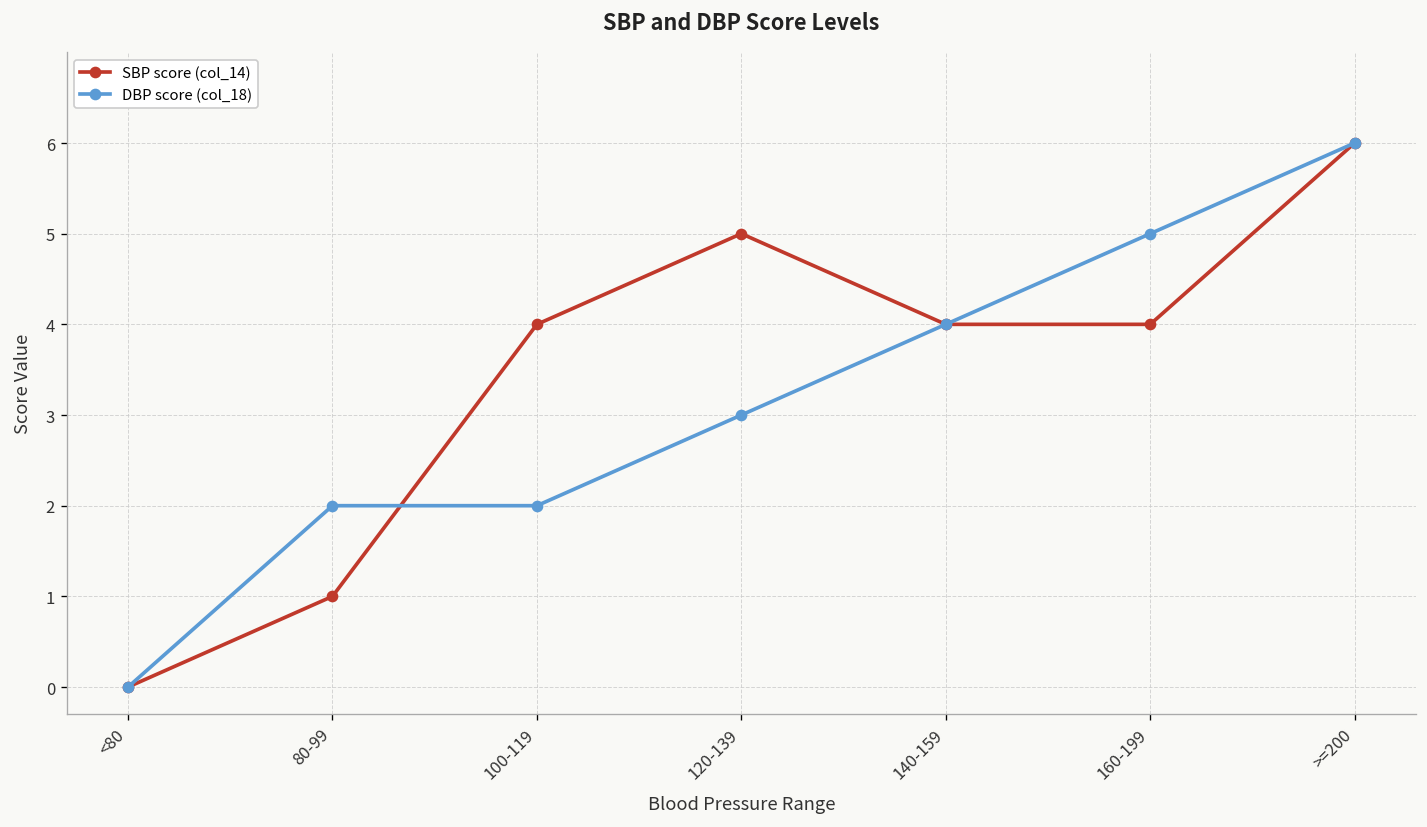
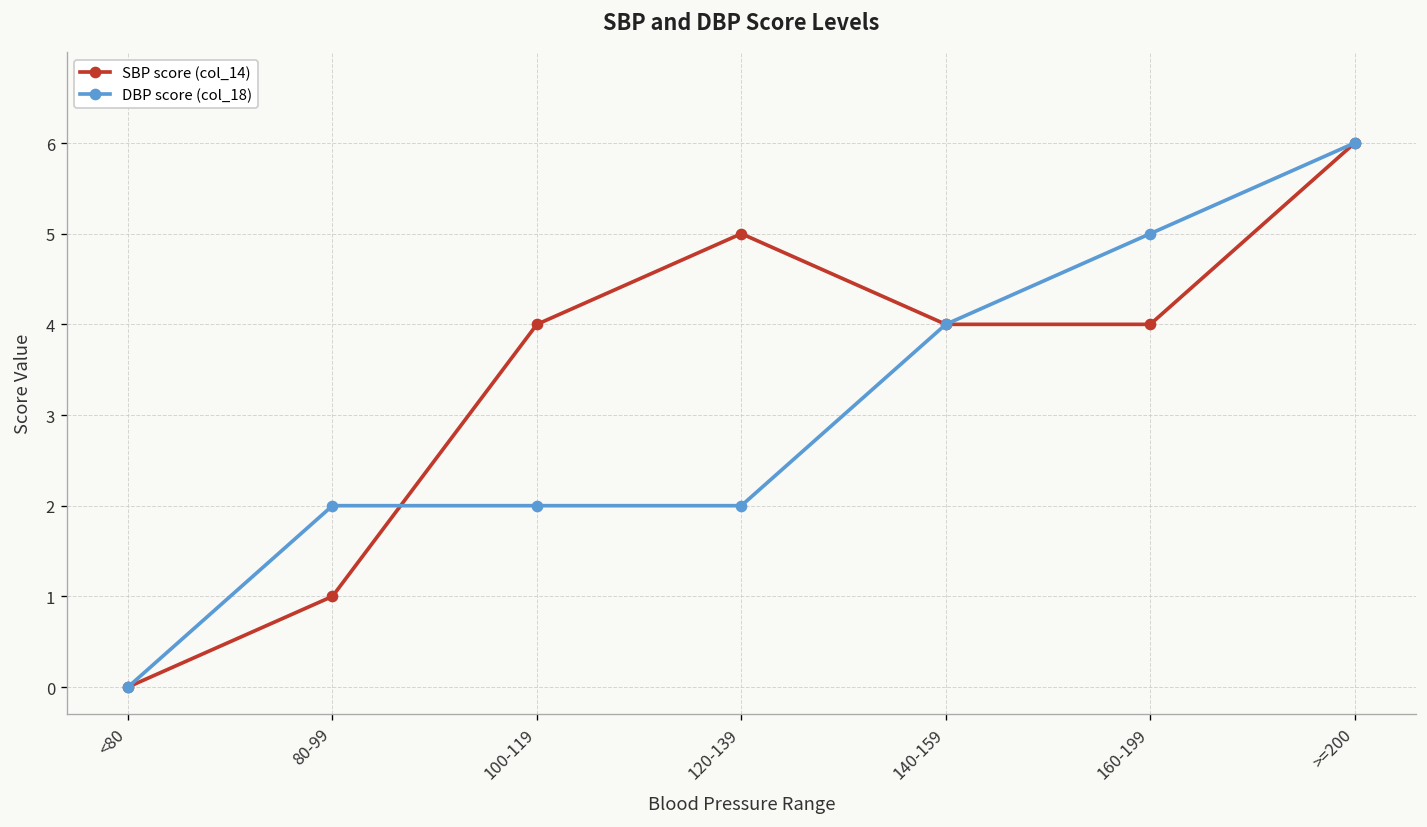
  {
    "SBP score (col_14)": {
      "80-99": 1,
      "100-119": 4,
      "120-139": 5,
      "160-199": 4
    },
    "DBP score (col_18)": {
      "80-99": 2,
      "100-119": 2,
-     "120-139": 3,
+     "120-139": 2,
      "160-199": 5
    }
  }
